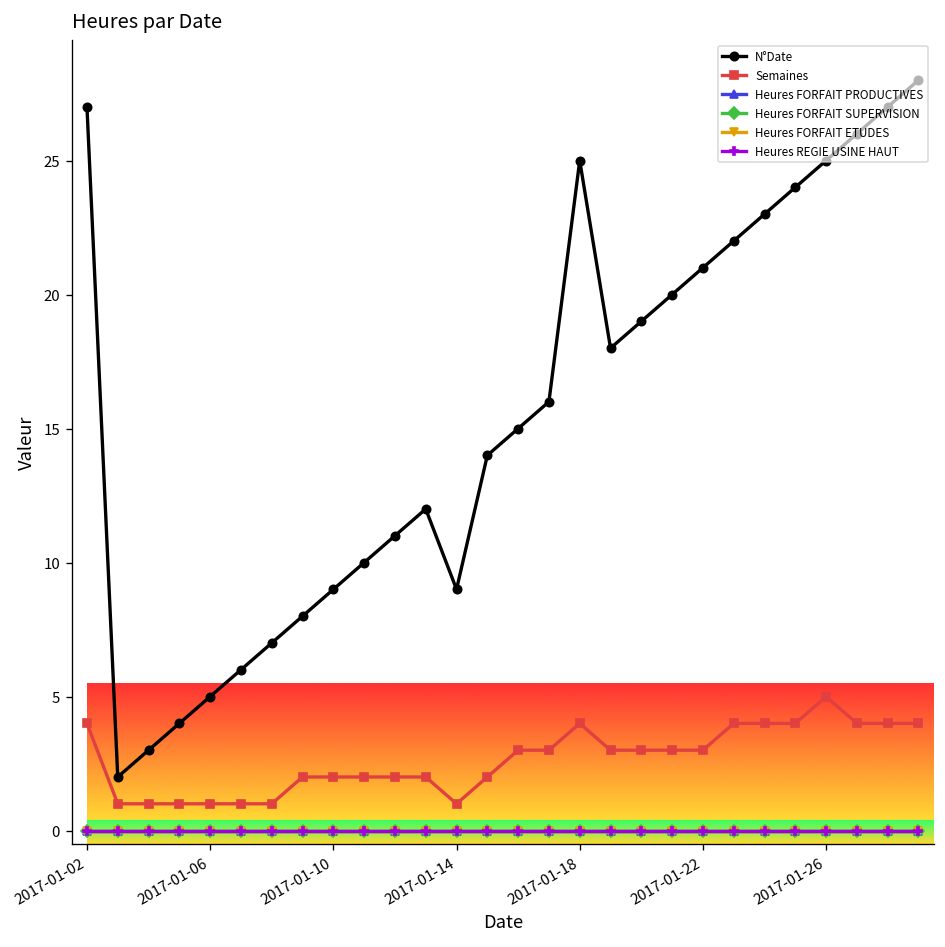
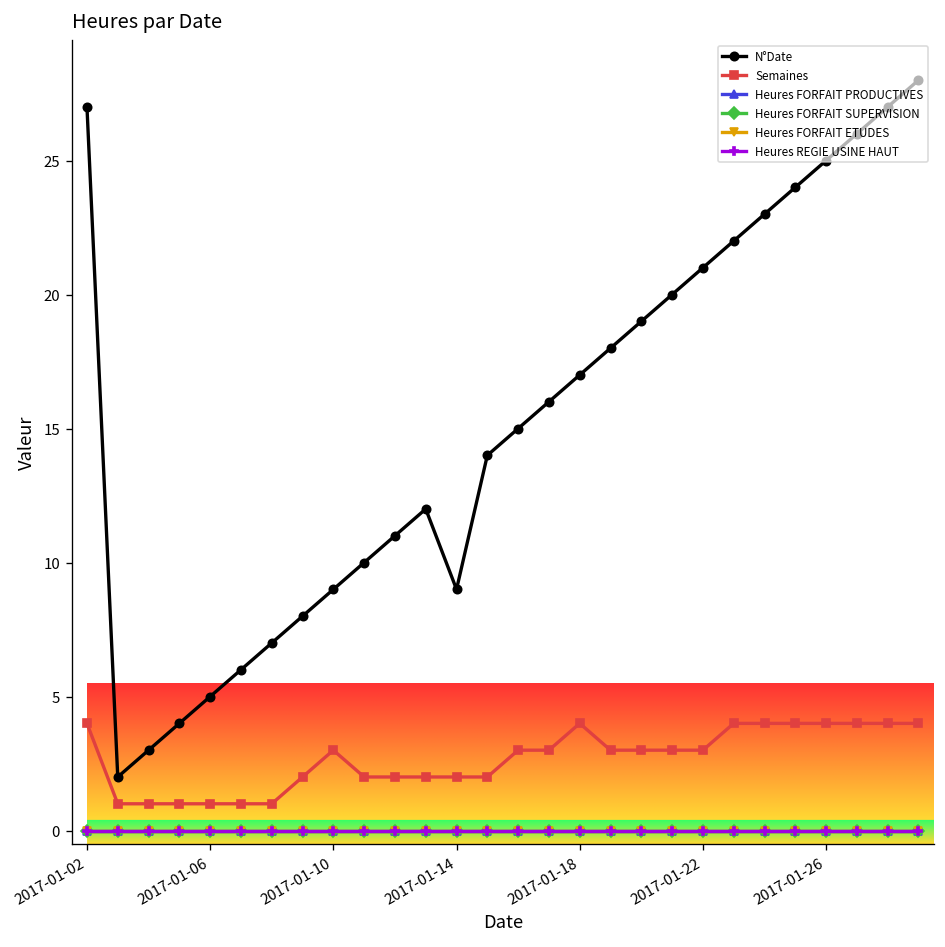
  {
    "N°Date": {
      "2017-01-02": 27,
      "2017-01-06": 5,
      "2017-01-10": 9,
      "2017-01-14": 9,
-     "2017-01-18": 25,
+     "2017-01-18": 17,
      "2017-01-22": 21,
      "2017-01-26": 25
    },
    "Semaines": {
      "2017-01-02": 4,
      "2017-01-06": 1,
-     "2017-01-10": 2,
-     "2017-01-14": 1,
+     "2017-01-10": 3,
+     "2017-01-14": 2,
      "2017-01-18": 4,
      "2017-01-22": 3,
-     "2017-01-26": 5
+     "2017-01-26": 4
    },
    "Heures REGIE USINE HAUT": {
      "2017-01-02": 0,
      "2017-01-06": 0,
      "2017-01-10": 0,
      "2017-01-14": 0,
      "2017-01-18": 0,
      "2017-01-22": 0,
      "2017-01-26": 0
    }
  }
